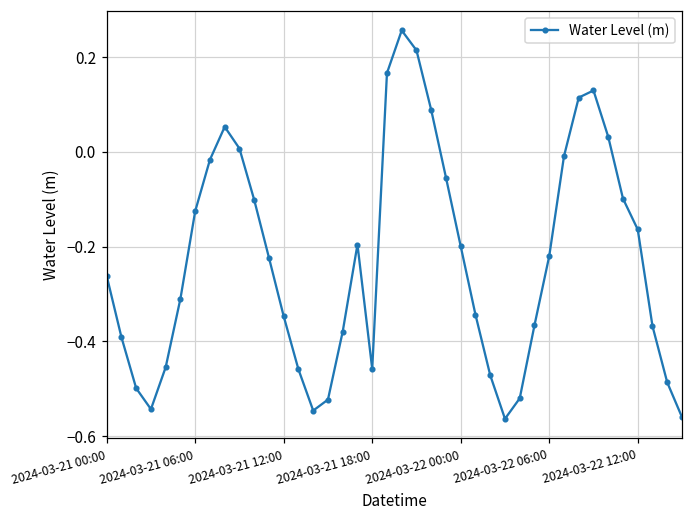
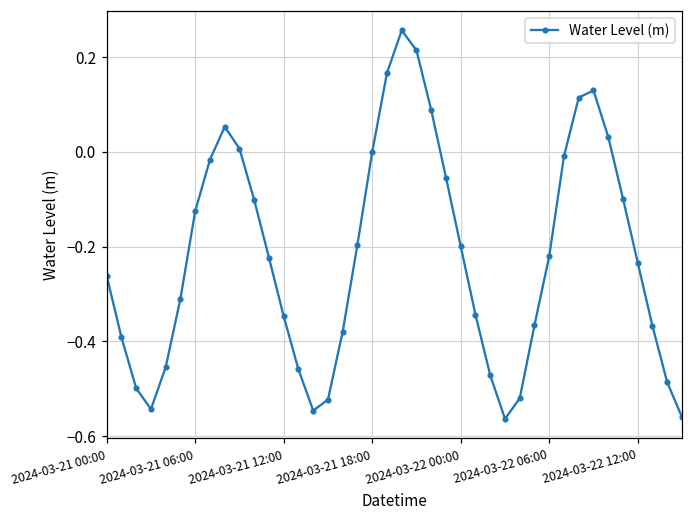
  {
    "2024-03-21 00:00": -0.26,
    "2024-03-21 06:00": -0.13,
    "2024-03-21 12:00": -0.35,
-   "2024-03-21 18:00": -0.46,
+   "2024-03-21 18:00": 0.00,
    "2024-03-22 00:00": -0.20,
    "2024-03-22 06:00": -0.22,
-   "2024-03-22 12:00": -0.16
+   "2024-03-22 12:00": -0.23
  }
